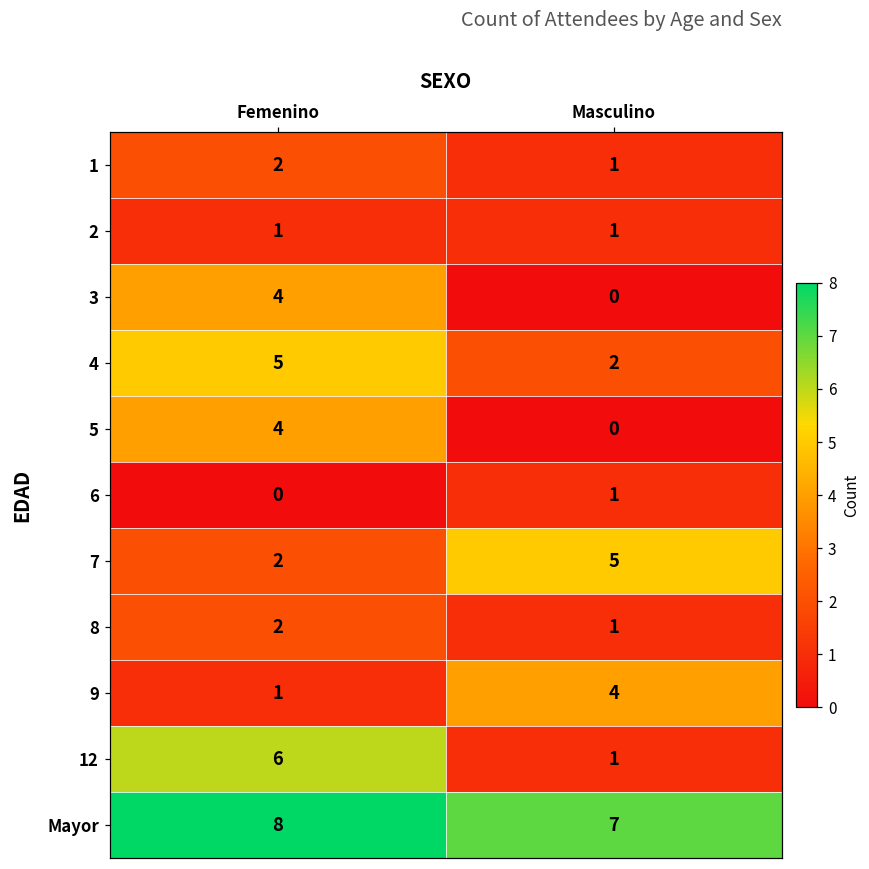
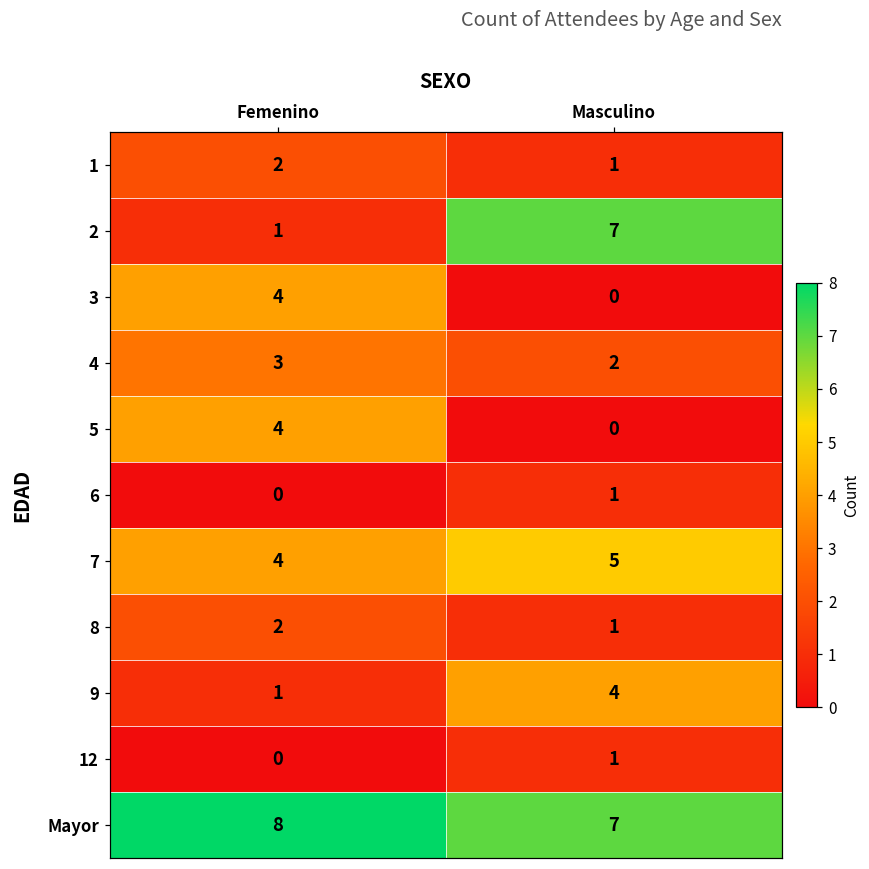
  {
    "1": {
      "Femenino": 2,
      "Masculino": 1
    },
    "2": {
      "Femenino": 1,
-     "Masculino": 1
+     "Masculino": 7
    },
    "3": {
      "Femenino": 4,
      "Masculino": 0
    },
    "4": {
-     "Femenino": 5,
+     "Femenino": 3,
      "Masculino": 2
    },
    "5": {
      "Femenino": 4,
      "Masculino": 0
    },
    "6": {
      "Femenino": 0,
      "Masculino": 1
    },
    "7": {
-     "Femenino": 2,
+     "Femenino": 4,
      "Masculino": 5
    },
    "8": {
      "Femenino": 2,
      "Masculino": 1
    },
    "9": {
      "Femenino": 1,
      "Masculino": 4
    },
    "12": {
-     "Femenino": 6,
+     "Femenino": 0,
      "Masculino": 1
    },
    "Mayor": {
      "Femenino": 8,
      "Masculino": 7
    }
  }
